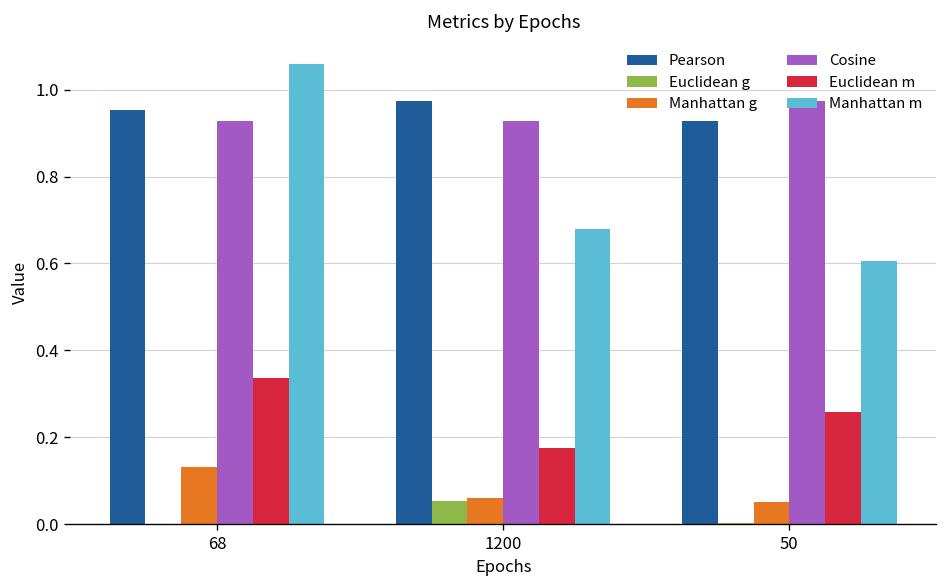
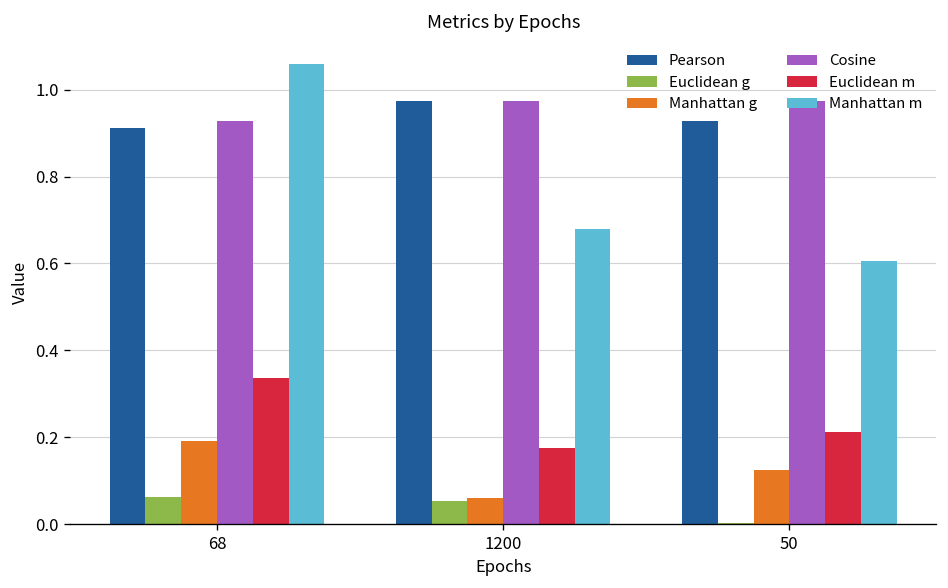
  {
    "Pearson": {
-     "68": 0.95,
+     "68": 0.91,
      "1200": 0.97,
      "50": 0.93
    },
    "Euclidean g": {
-     "68": 0.00,
+     "68": 0.06,
      "1200": 0.05
    },
    "Manhattan g": {
-     "68": 0.13,
+     "68": 0.19,
      "1200": 0.06,
-     "50": 0.05
+     "50": 0.13
    },
    "Cosine": {
      "68": 0.93,
-     "1200": 0.93,
+     "1200": 0.97,
      "50": 0.97
    },
    "Euclidean m": {
      "68": 0.34,
      "1200": 0.18,
-     "50": 0.26
+     "50": 0.21
    },
    "Manhattan m": {
      "68": 1.06,
      "1200": 0.68,
      "50": 0.61
    }
  }
